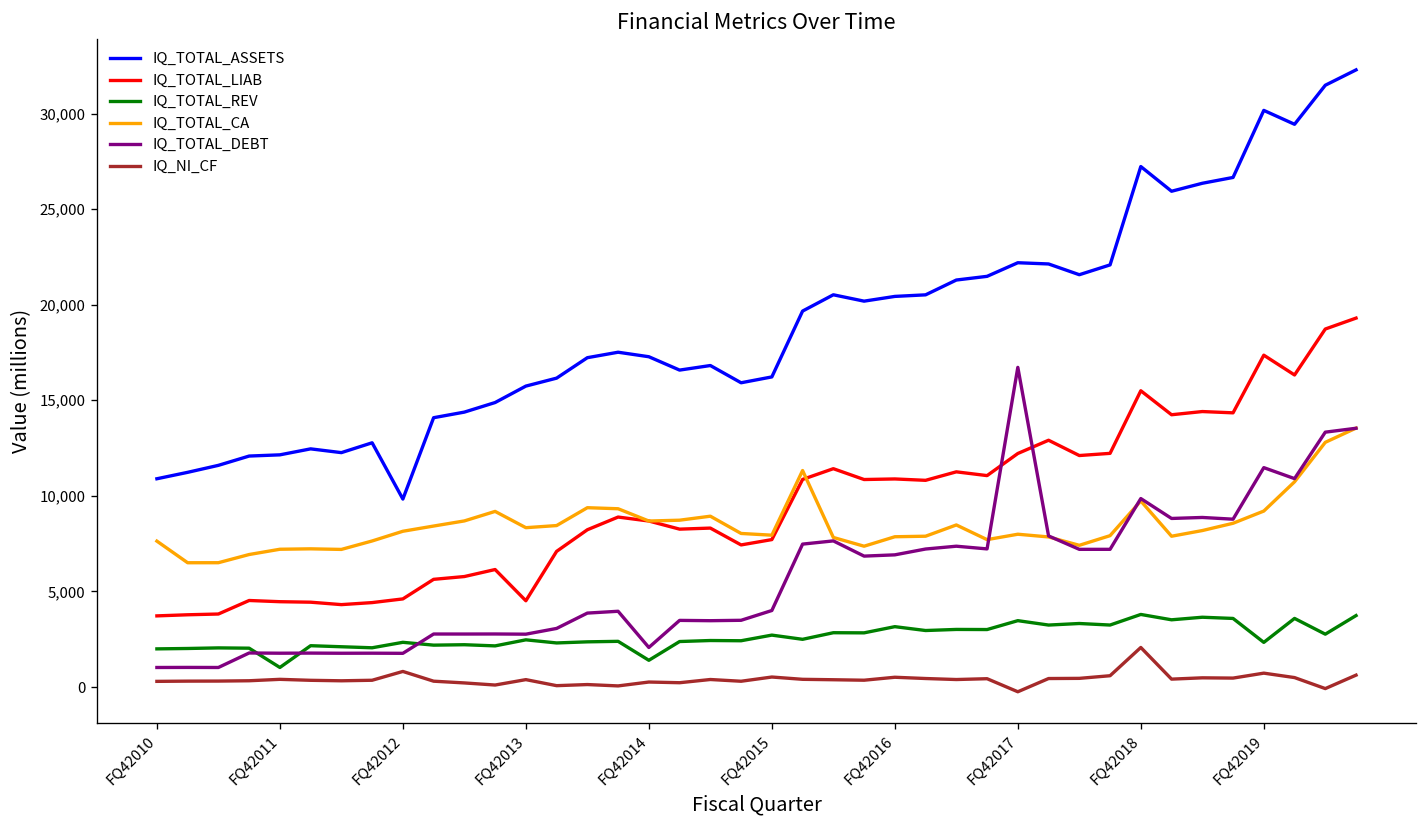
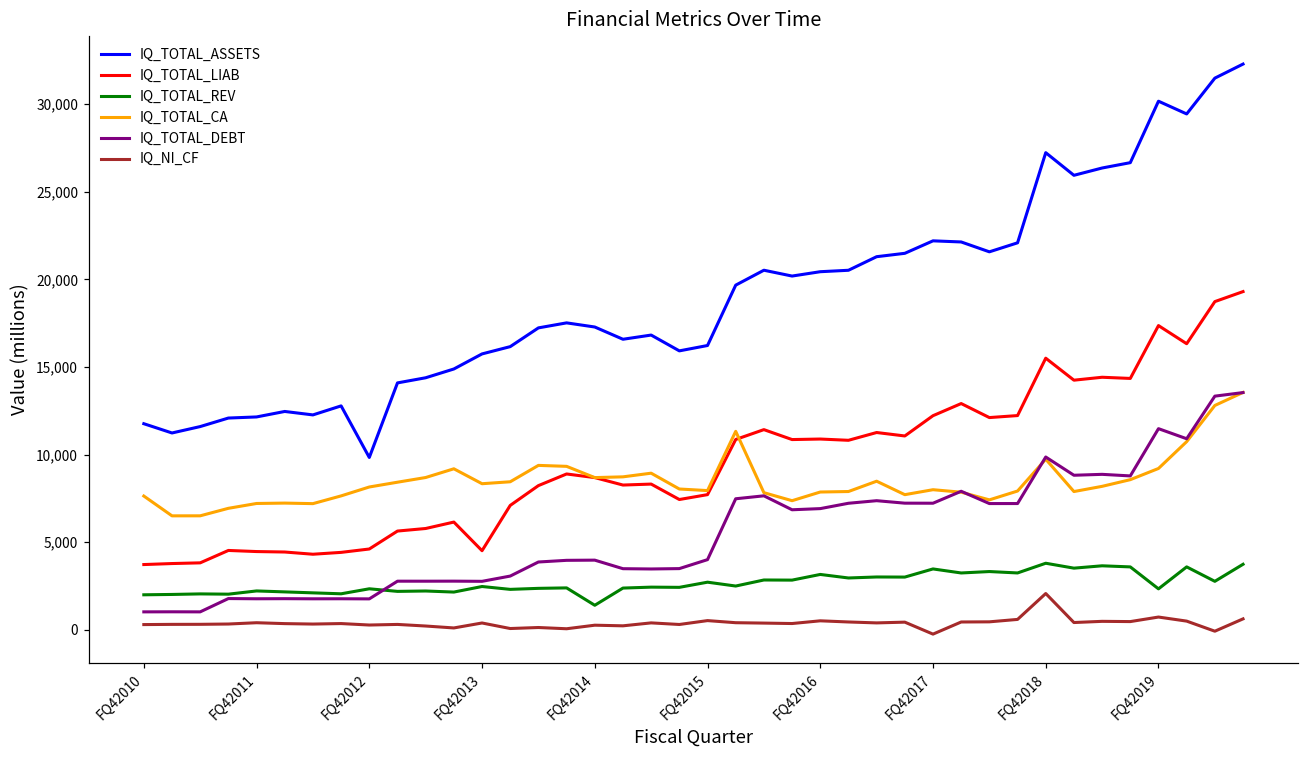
  {
    "IQ_TOTAL_ASSETS": {
-     "FQ42010": "10,900",
+     "FQ42010": "11,800",
      "FQ42011": "12,100",
      "FQ42012": "9,800",
      "FQ42013": "15,700",
      "FQ42014": "17,300",
      "FQ42015": "16,200",
      "FQ42016": "20,400",
      "FQ42017": "22,200",
      "FQ42018": "27,200",
      "FQ42019": "30,200"
    },
    "IQ_TOTAL_LIAB": {
      "FQ42010": "3,700",
      "FQ42011": "4,500",
      "FQ42012": "4,600",
      "FQ42013": "4,500",
      "FQ42015": "7,700",
      "FQ42016": "10,900",
      "FQ42017": "12,200",
      "FQ42018": "15,500",
      "FQ42019": "17,400"
    },
    "IQ_TOTAL_REV": {
      "FQ42010": "2,000",
-     "FQ42011": "1,000",
+     "FQ42011": "2,200",
      "FQ42012": "2,300",
      "FQ42013": "2,500",
      "FQ42014": "1,400",
      "FQ42015": "2,700",
      "FQ42016": "3,200",
      "FQ42017": "3,500",
      "FQ42018": "3,800",
      "FQ42019": "2,300"
    },
    "IQ_TOTAL_CA": {
      "FQ42010": "7,600",
      "FQ42011": "7,200",
      "FQ42012": "8,100",
      "FQ42013": "8,300",
      "FQ42015": "7,900",
      "FQ42016": "7,900",
      "FQ42017": "8,000",
      "FQ42019": "9,200"
    },
    "IQ_TOTAL_DEBT": {
      "FQ42010": "1,000",
      "FQ42011": "1,800",
      "FQ42012": "1,800",
      "FQ42013": "2,800",
-     "FQ42014": "2,100",
+     "FQ42014": "4,000",
      "FQ42015": "4,000",
      "FQ42016": "6,900",
-     "FQ42017": "16,700",
+     "FQ42017": "7,200",
      "FQ42019": "11,500"
    },
    "IQ_NI_CF": {
      "FQ42010": "300",
      "FQ42011": "400",
-     "FQ42012": "800",
+     "FQ42012": "300",
      "FQ42013": "400",
      "FQ42014": "300",
      "FQ42015": "500",
      "FQ42016": "500",
      "FQ42017": "-200",
      "FQ42018": "2,100",
      "FQ42019": "700"
    }
  }
